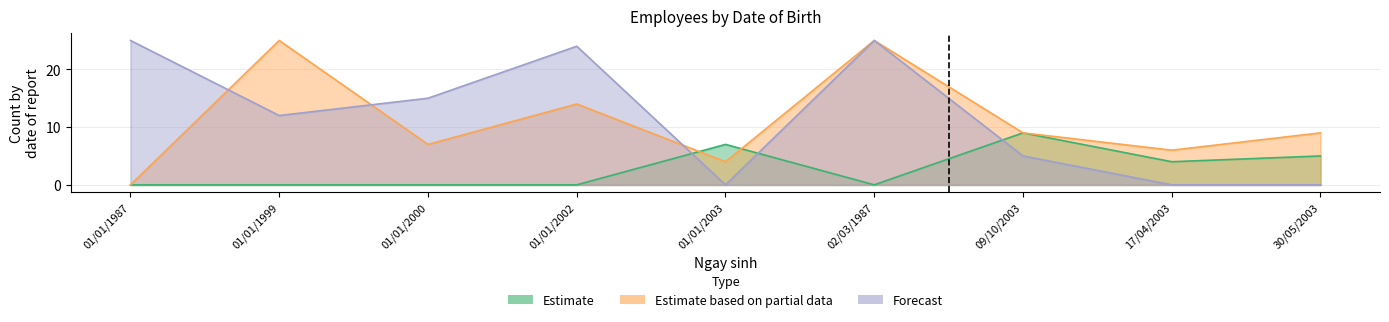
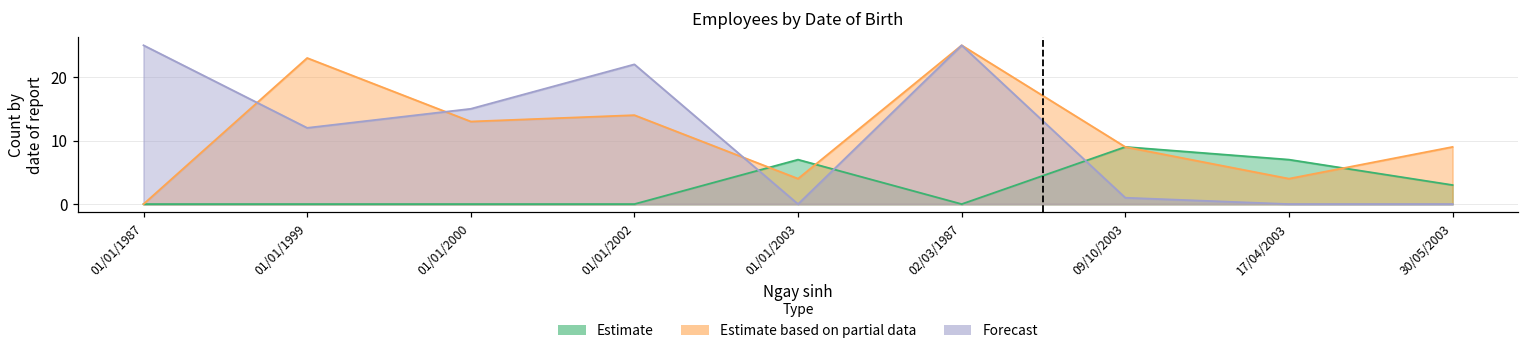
  {
    "Estimate": {
      "01/01/1999": 0,
      "01/01/2000": 0,
      "01/01/2002": 0,
      "01/01/2003": 7,
      "02/03/1987": 0,
-     "17/04/2003": 4,
-     "30/05/2003": 5
+     "17/04/2003": 7,
+     "30/05/2003": 3
    },
    "Estimate based on partial data": {
-     "01/01/1999": 25,
-     "01/01/2000": 7,
+     "01/01/1999": 23,
+     "01/01/2000": 13,
      "01/01/2002": 14,
      "01/01/2003": 4,
-     "17/04/2003": 6,
+     "17/04/2003": 4,
      "30/05/2003": 9
    },
    "Forecast": {
      "01/01/1987": 25,
      "01/01/1999": 12,
      "01/01/2000": 15,
-     "01/01/2002": 24,
+     "01/01/2002": 22,
      "01/01/2003": 0,
-     "09/10/2003": 5,
+     "09/10/2003": 1,
      "17/04/2003": 0,
      "30/05/2003": 0
    }
  }
